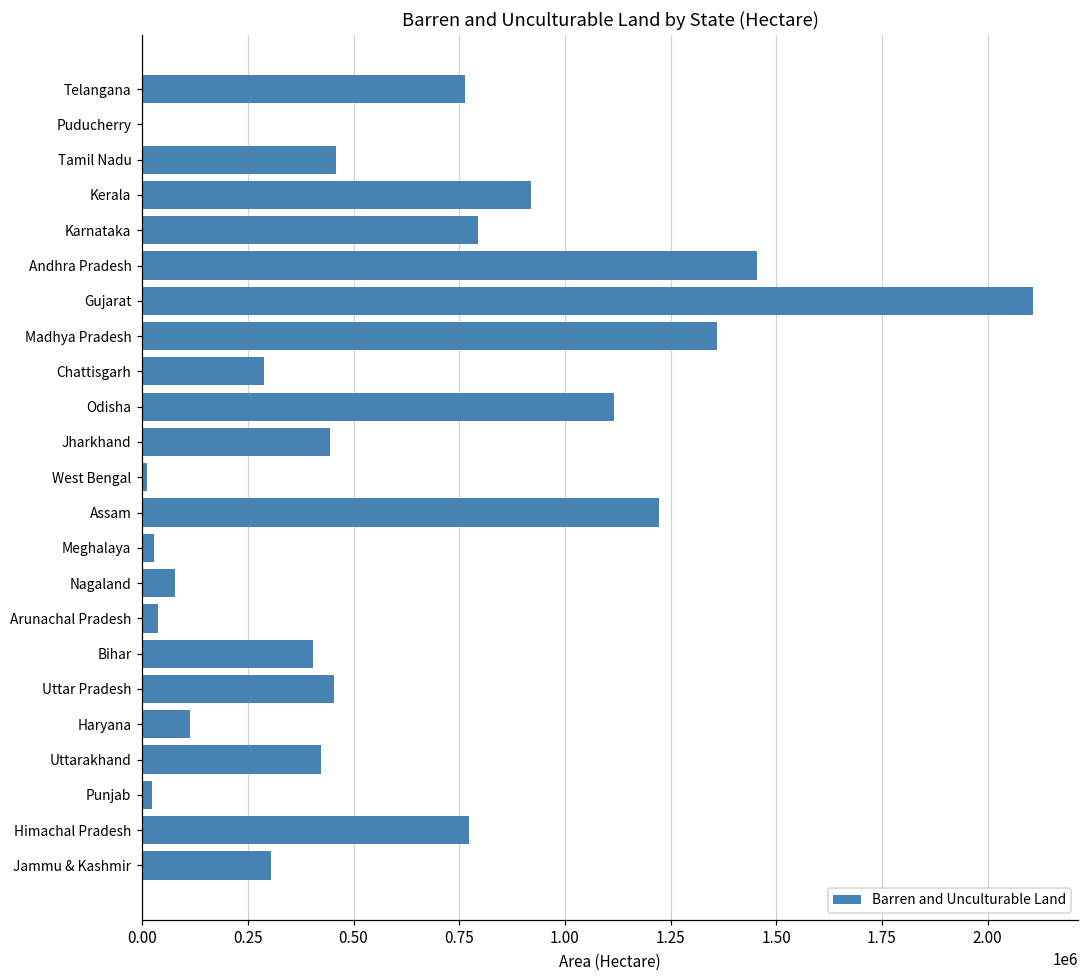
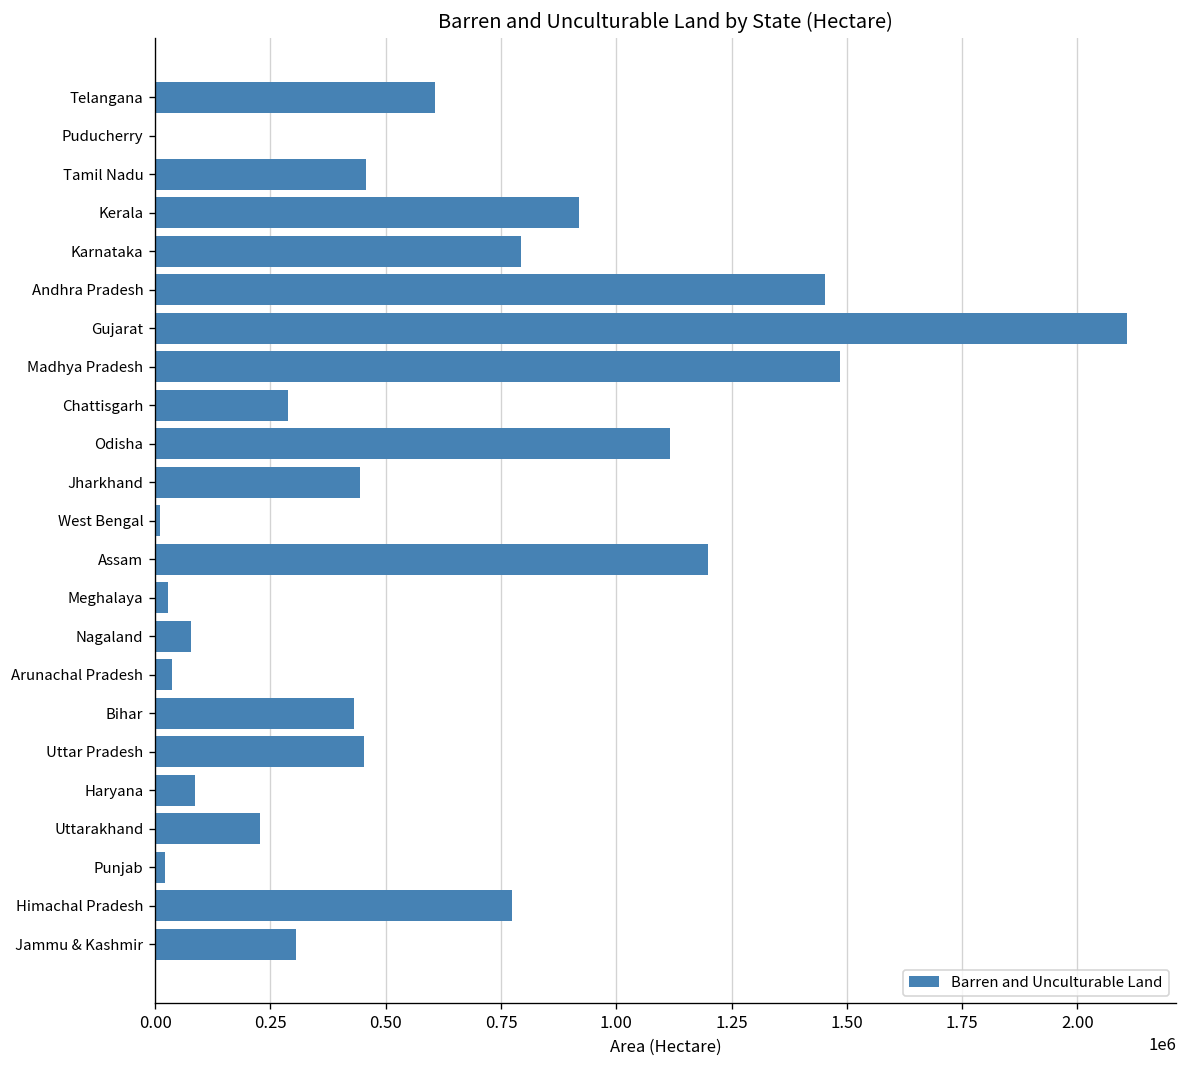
  {
-   "Telangana": 760000,
+   "Telangana": 610000,
    "Tamil Nadu": 460000,
    "Kerala": 920000,
    "Karnataka": 790000,
    "Andhra Pradesh": 1450000,
    "Gujarat": 2110000,
-   "Madhya Pradesh": 1360000,
+   "Madhya Pradesh": 1490000,
    "Chattisgarh": 290000,
    "Odisha": 1120000,
    "Jharkhand": 450000,
    "West Bengal": 10000,
-   "Assam": 1220000,
+   "Assam": 1200000,
    "Meghalaya": 30000,
    "Nagaland": 80000,
    "Arunachal Pradesh": 40000,
-   "Bihar": 400000,
+   "Bihar": 430000,
    "Uttar Pradesh": 450000,
-   "Haryana": 110000,
-   "Uttarakhand": 420000,
+   "Haryana": 90000,
+   "Uttarakhand": 230000,
    "Punjab": 20000,
    "Himachal Pradesh": 770000,
    "Jammu & Kashmir": 310000
  }
